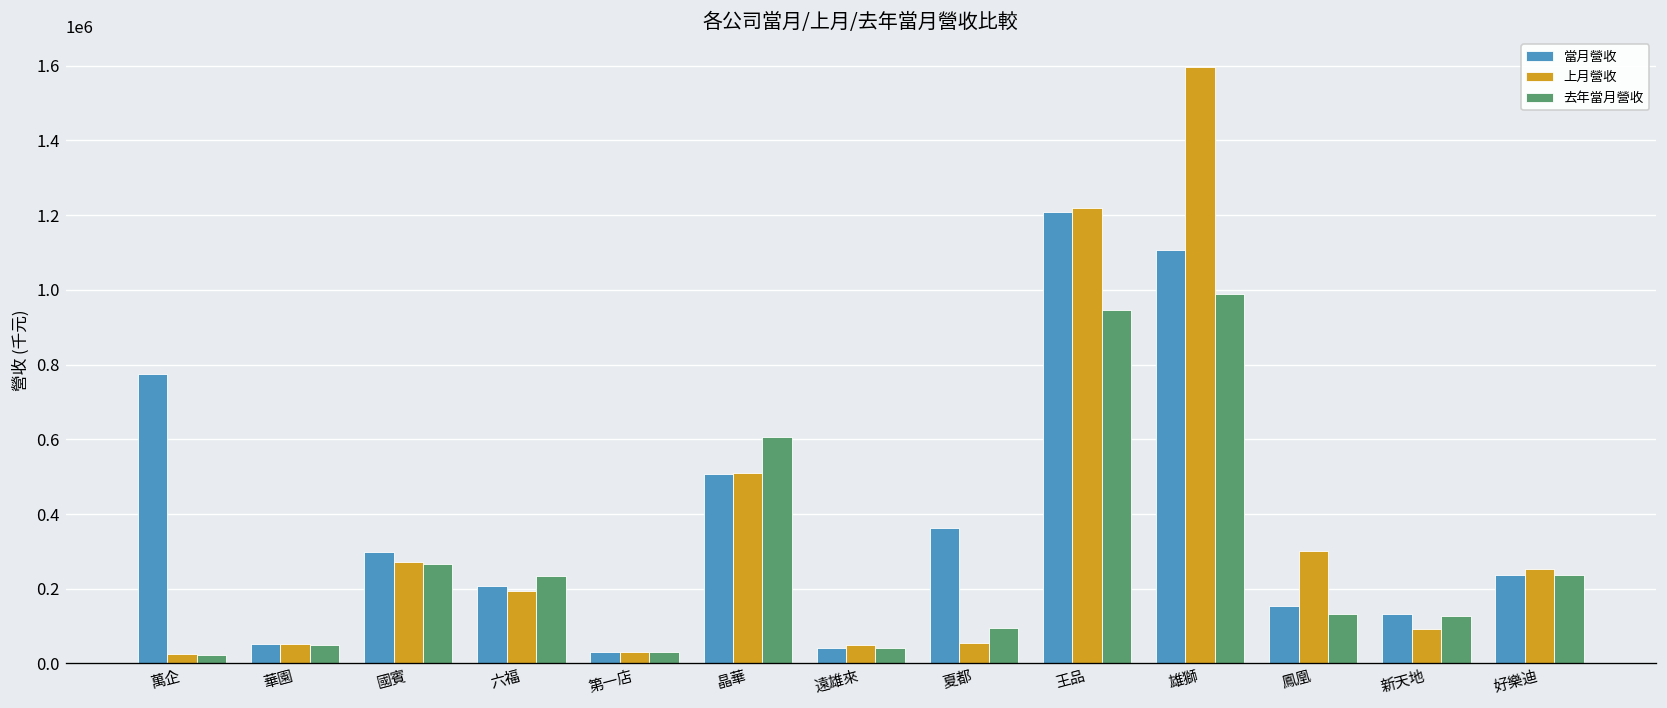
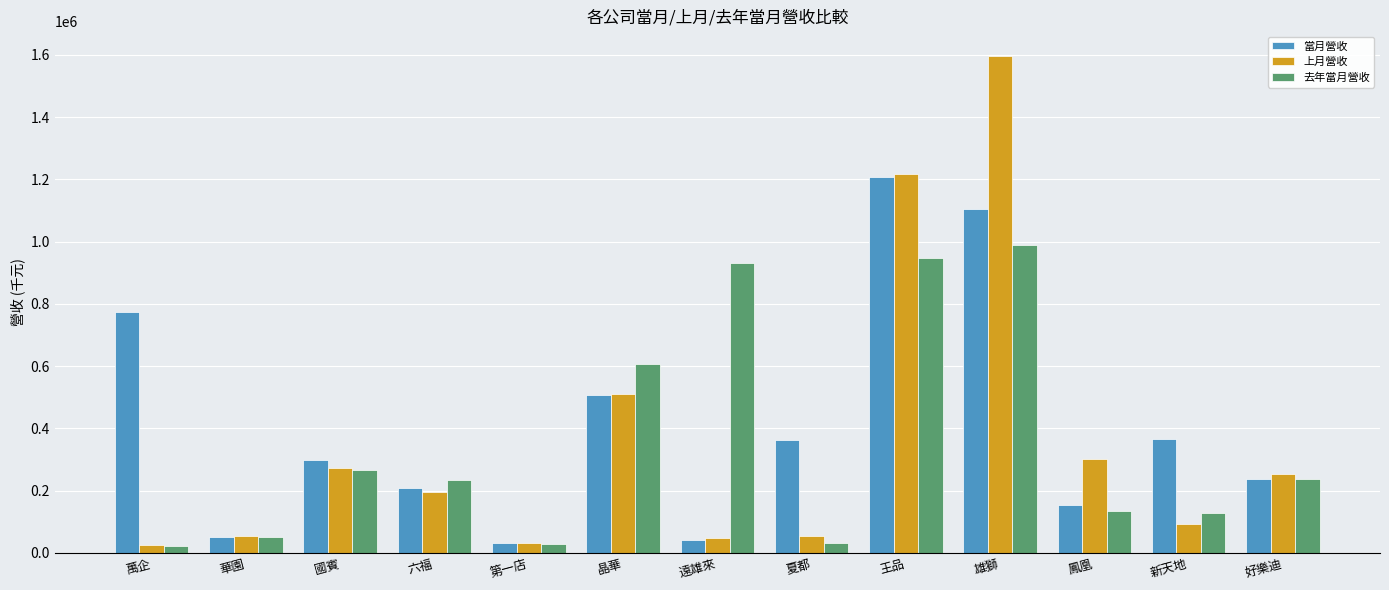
  {
    "當月營收": {
      "萬企": 770000,
      "華園": 50000,
      "國賓": 300000,
      "六福": 210000,
      "第一店": 30000,
      "晶華": 510000,
      "遠雄來": 40000,
      "夏都": 360000,
      "王品": 1210000,
      "雄獅": 1110000,
      "鳳凰": 150000,
-     "新天地": 130000,
+     "新天地": 370000,
      "好樂迪": 240000
    },
    "上月營收": {
      "萬企": 20000,
      "華園": 50000,
      "國賓": 270000,
      "六福": 190000,
      "第一店": 30000,
      "晶華": 510000,
      "遠雄來": 50000,
      "夏都": 50000,
      "王品": 1220000,
      "雄獅": 1600000,
      "鳳凰": 300000,
      "新天地": 90000,
      "好樂迪": 250000
    },
    "去年當月營收": {
      "萬企": 20000,
      "華園": 50000,
      "國賓": 270000,
      "六福": 230000,
      "第一店": 30000,
      "晶華": 610000,
-     "遠雄來": 40000,
-     "夏都": 100000,
+     "遠雄來": 930000,
+     "夏都": 30000,
      "王品": 950000,
      "雄獅": 990000,
      "鳳凰": 130000,
      "新天地": 130000,
      "好樂迪": 240000
    }
  }
